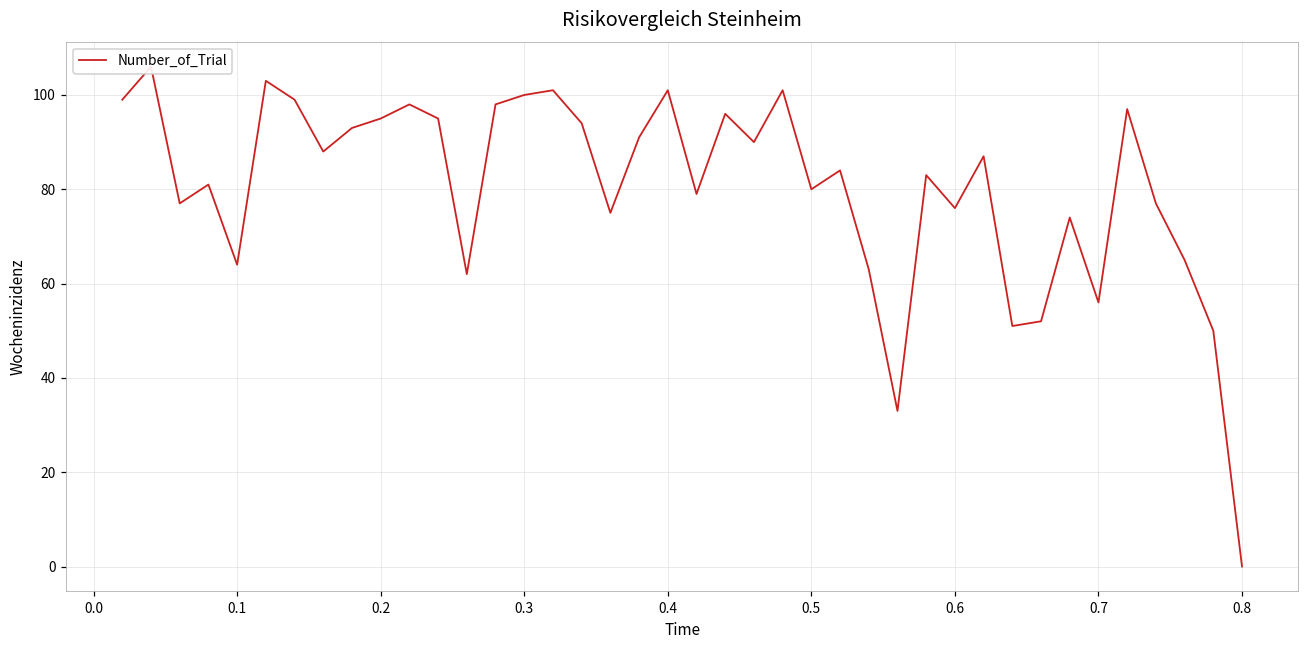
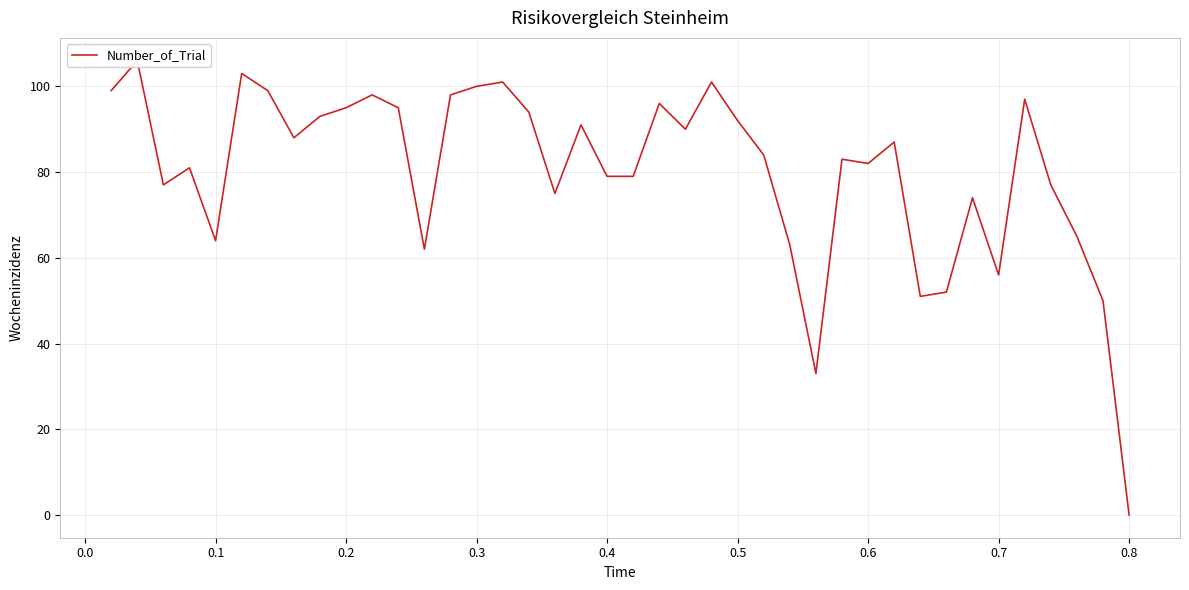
  {
    "0.1": 64,
    "0.2": 95,
    "0.3": 100,
-   "0.4": 101,
-   "0.5": 80,
-   "0.6": 76,
+   "0.4": 79,
+   "0.5": 92,
+   "0.6": 82,
    "0.7": 56,
    "0.8": 0
  }
